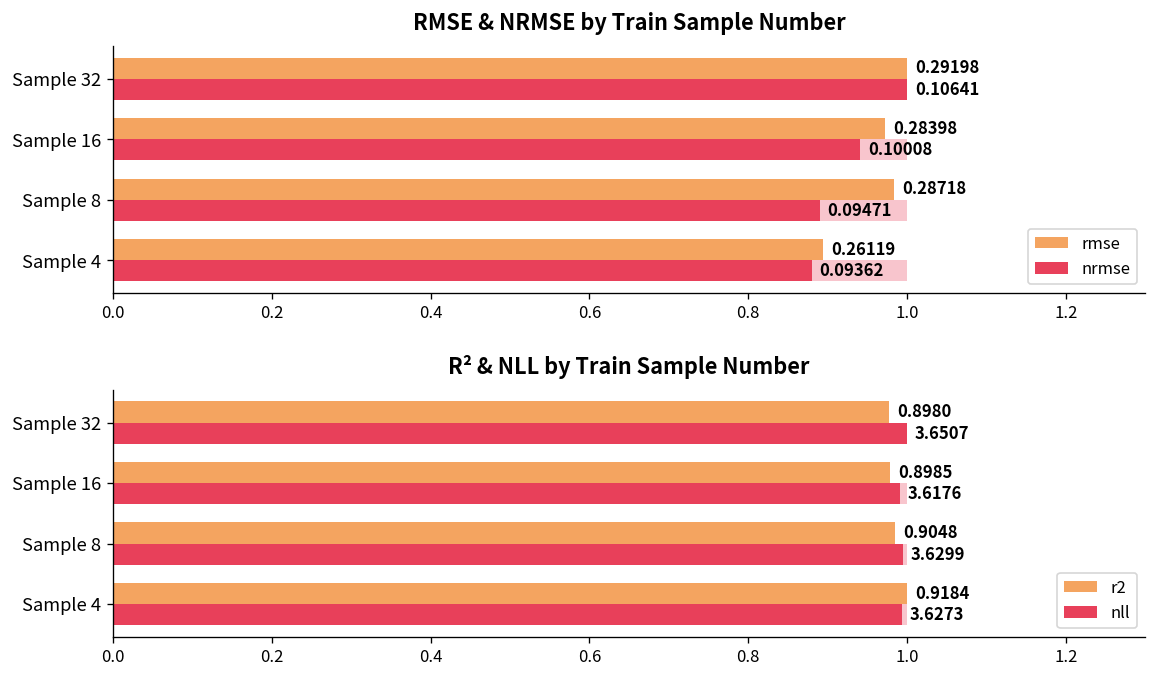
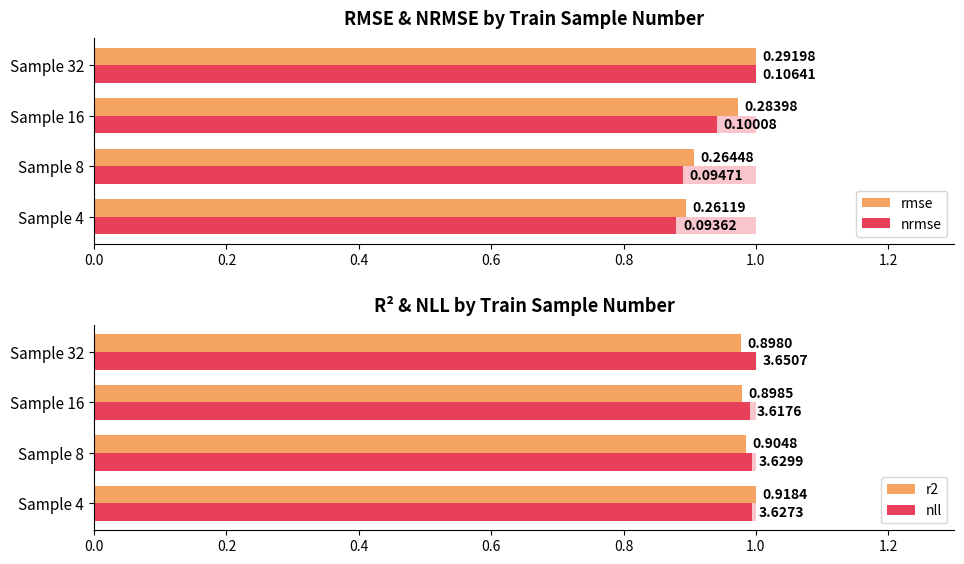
  {
    "RMSE & NRMSE by Train Sample Number": {
      "rmse": {
-       "Sample 8": 0.28718
+       "Sample 8": 0.26448
      }
    }
  }
